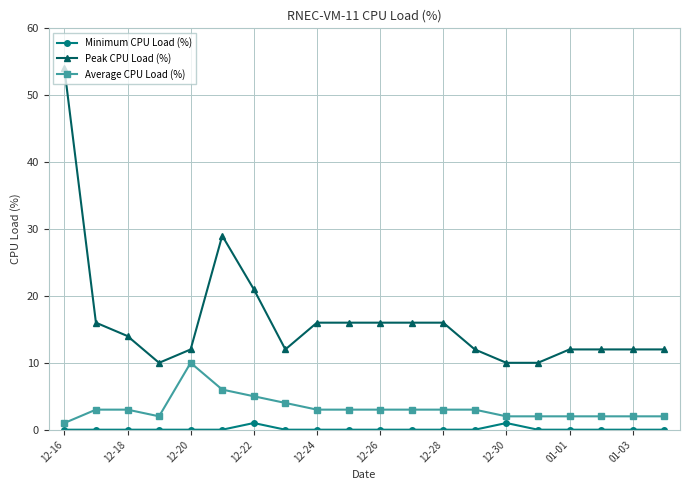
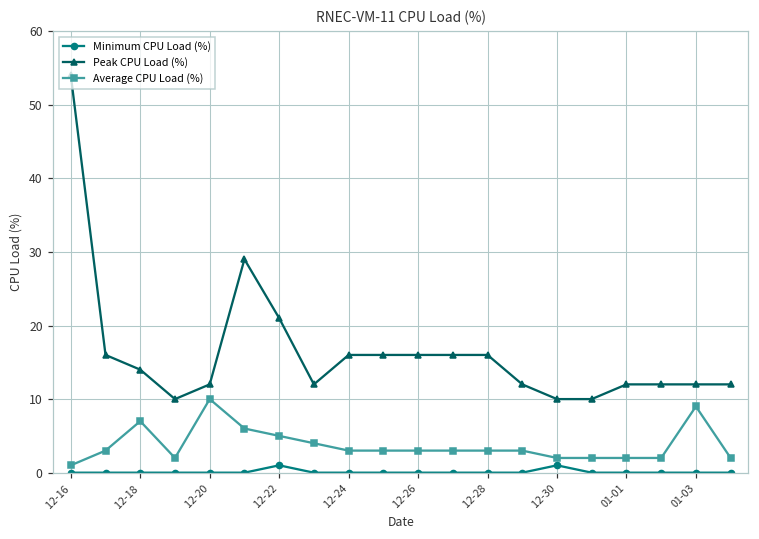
  {
    "Average CPU Load (%)": {
      "12-16": 1,
-     "12-18": 3,
+     "12-18": 7,
      "12-20": 10,
      "12-22": 5,
      "12-24": 3,
      "12-26": 3,
      "12-28": 3,
      "12-30": 2,
      "01-01": 2,
-     "01-03": 2
+     "01-03": 9
    }
  }
